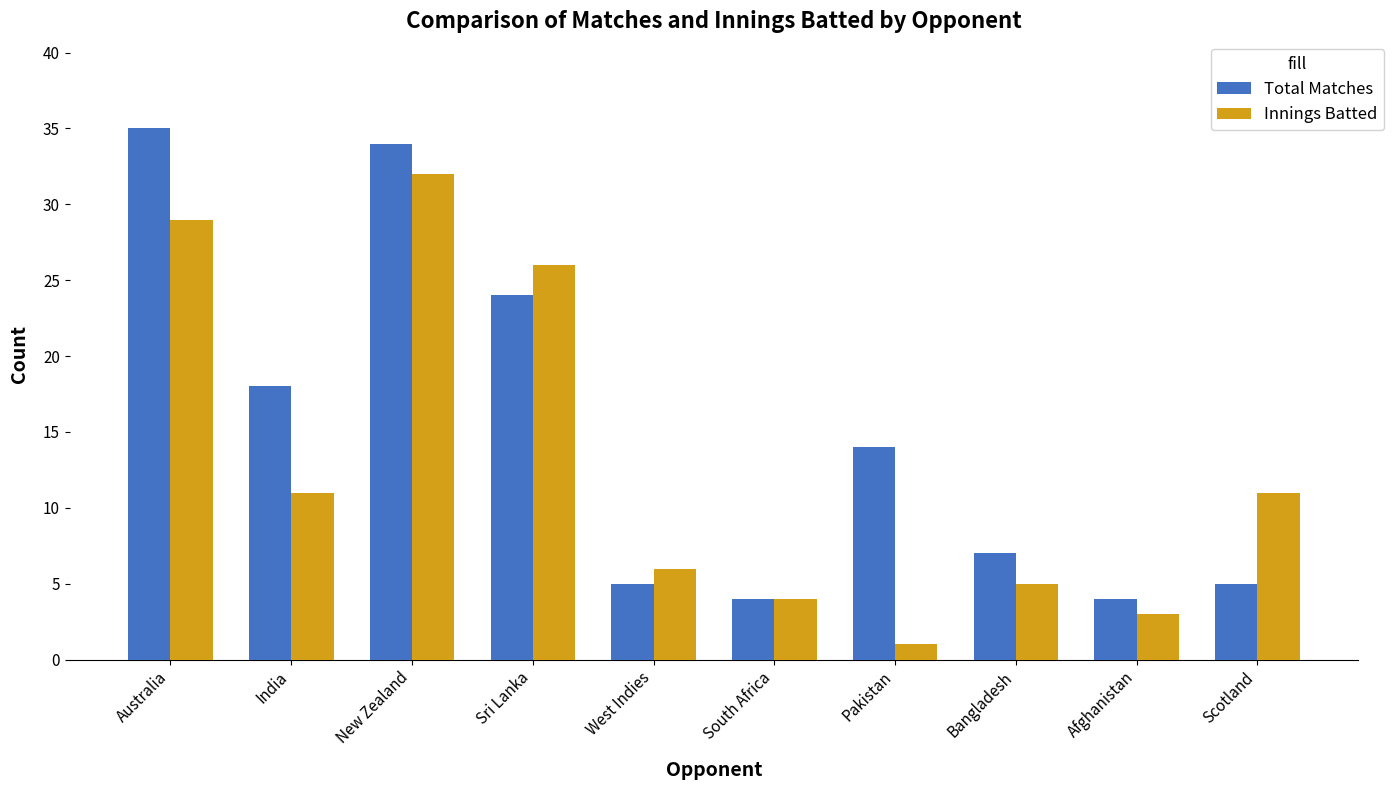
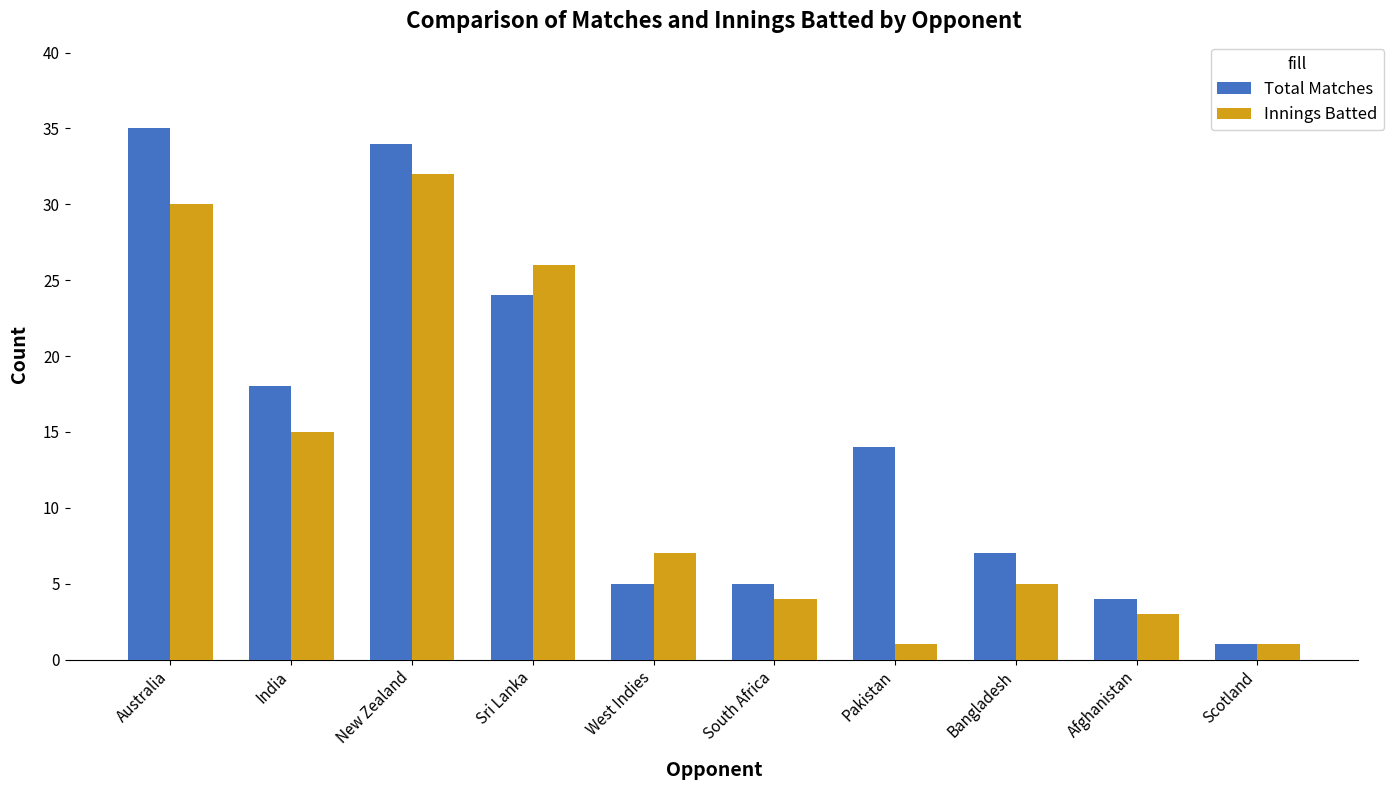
  {
    "Total Matches": {
      "Australia": 35,
      "India": 18,
      "New Zealand": 34,
      "Sri Lanka": 24,
      "West Indies": 5,
-     "South Africa": 4,
+     "South Africa": 5,
      "Pakistan": 14,
      "Bangladesh": 7,
      "Afghanistan": 4,
-     "Scotland": 5
+     "Scotland": 1
    },
    "Innings Batted": {
-     "Australia": 29,
-     "India": 11,
+     "Australia": 30,
+     "India": 15,
      "New Zealand": 32,
      "Sri Lanka": 26,
-     "West Indies": 6,
+     "West Indies": 7,
      "South Africa": 4,
      "Pakistan": 1,
      "Bangladesh": 5,
      "Afghanistan": 3,
-     "Scotland": 11
+     "Scotland": 1
    }
  }
